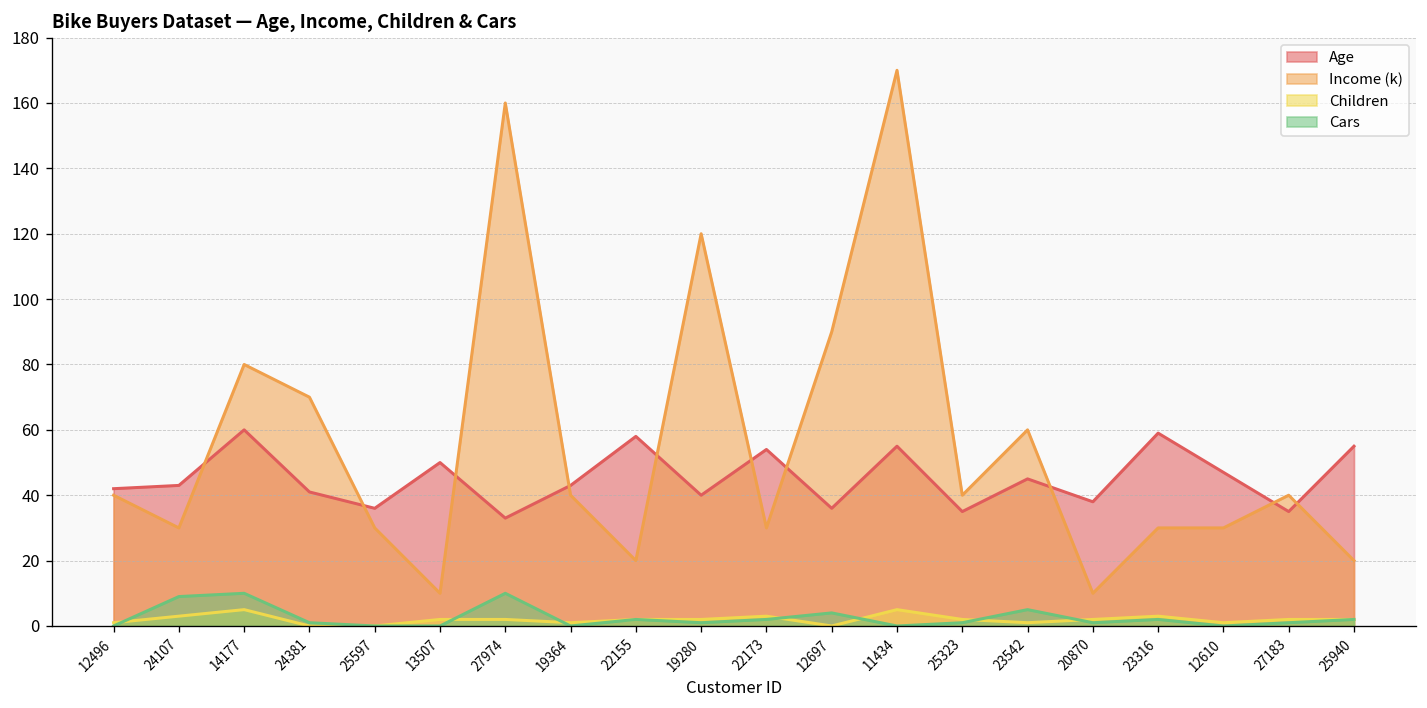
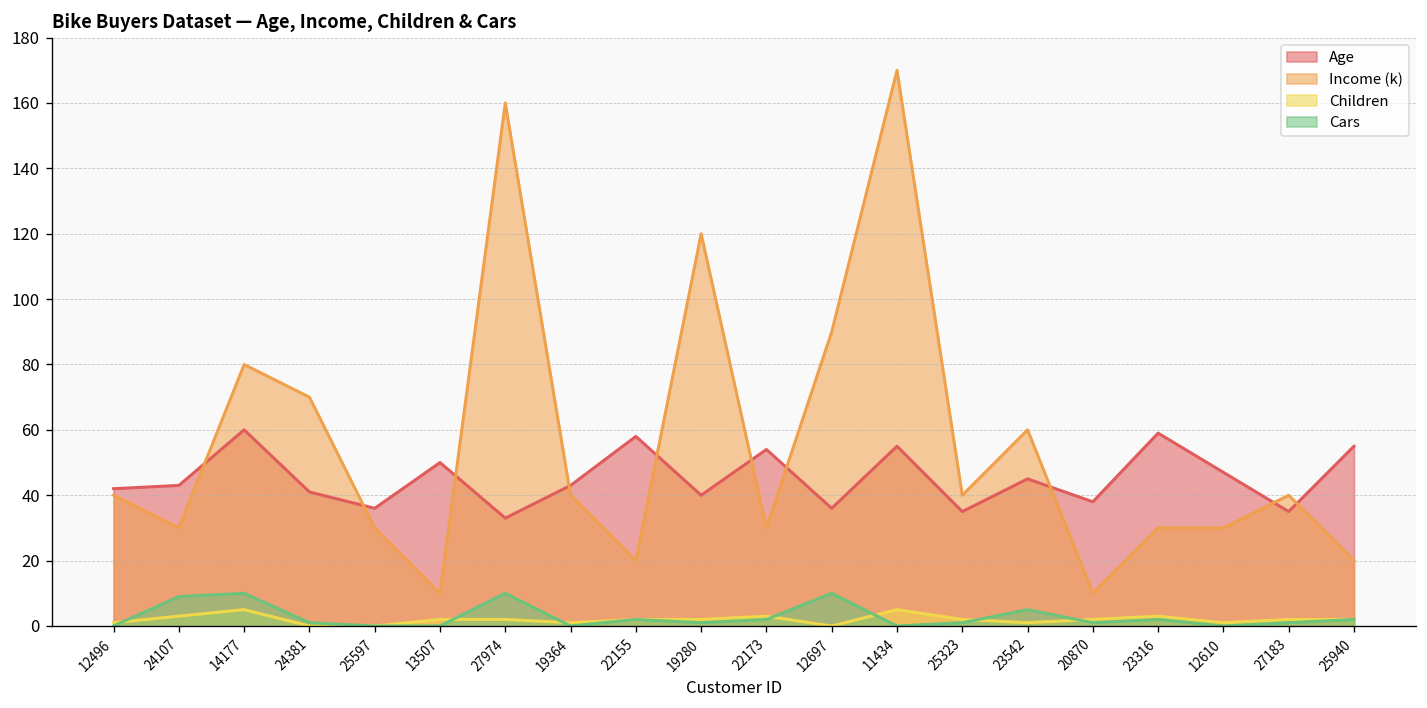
  {
    "Cars": {
      "12496": 0,
      "24107": 9,
      "14177": 10,
      "24381": 1,
      "13507": 0,
      "27974": 10,
      "19364": 0,
      "19280": 1,
      "22173": 2,
-     "12697": 4,
+     "12697": 10,
      "11434": 0,
      "25323": 1,
      "23542": 5,
      "20870": 1,
      "23316": 2,
      "12610": 0,
      "27183": 1
    }
  }
